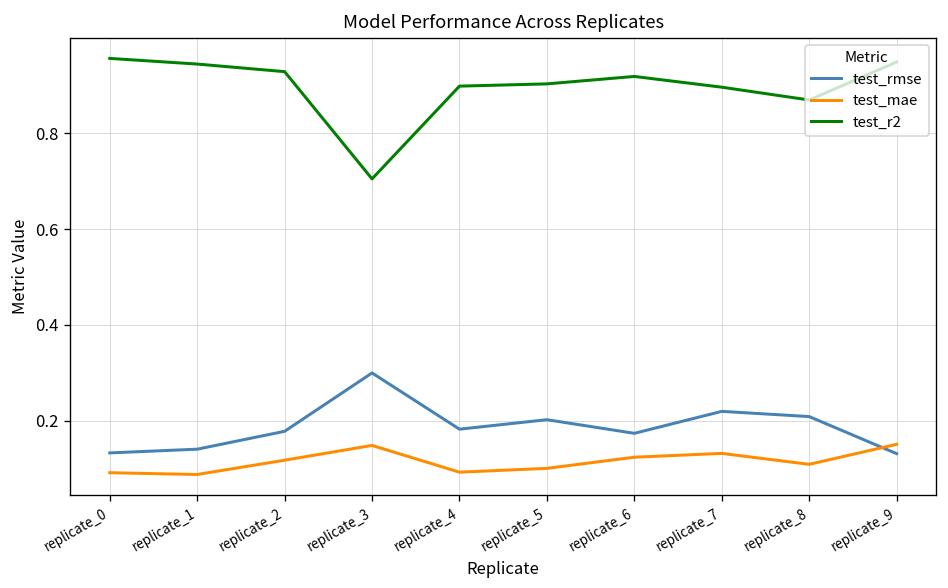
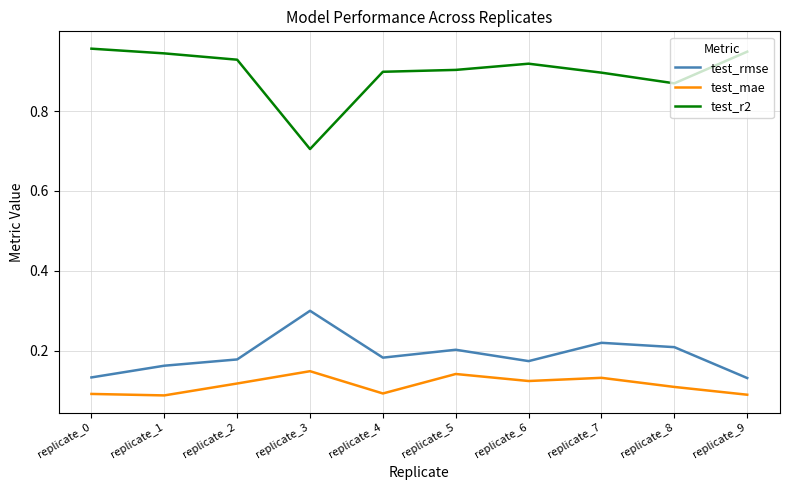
  {
    "test_rmse": {
      "replicate_0": 0.13,
-     "replicate_1": 0.14,
+     "replicate_1": 0.16,
      "replicate_2": 0.18,
      "replicate_3": 0.30,
      "replicate_4": 0.18,
      "replicate_5": 0.20,
      "replicate_6": 0.17,
      "replicate_7": 0.22,
      "replicate_8": 0.21,
      "replicate_9": 0.13
    },
    "test_mae": {
      "replicate_0": 0.09,
      "replicate_1": 0.09,
      "replicate_2": 0.12,
      "replicate_3": 0.15,
      "replicate_4": 0.09,
-     "replicate_5": 0.10,
+     "replicate_5": 0.14,
      "replicate_6": 0.12,
      "replicate_7": 0.13,
      "replicate_8": 0.11,
-     "replicate_9": 0.15
+     "replicate_9": 0.09
    },
    "test_r2": {
      "replicate_0": 0.96,
      "replicate_1": 0.94,
      "replicate_2": 0.93,
      "replicate_3": 0.70,
      "replicate_4": 0.90,
      "replicate_5": 0.90,
      "replicate_6": 0.92,
      "replicate_7": 0.90
    }
  }
